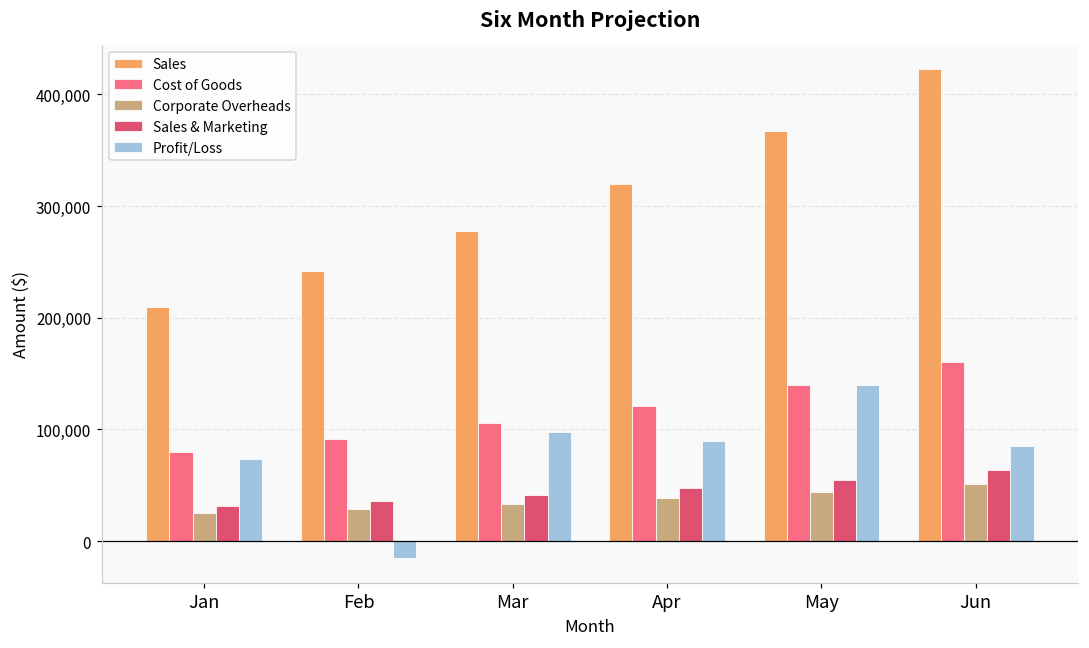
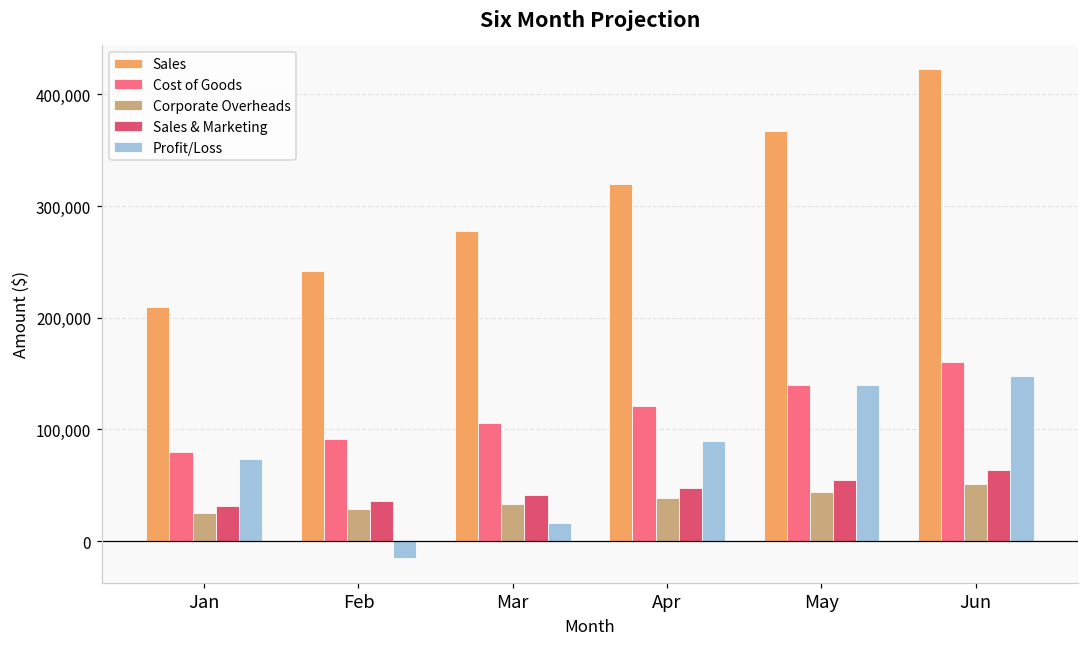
  {
    "Profit/Loss": {
      "Jan": "74,000",
      "Feb": "-15,000",
-     "Mar": "97,000",
+     "Mar": "16,000",
      "Apr": "90,000",
      "May": "140,000",
-     "Jun": "85,000"
+     "Jun": "148,000"
    }
  }
